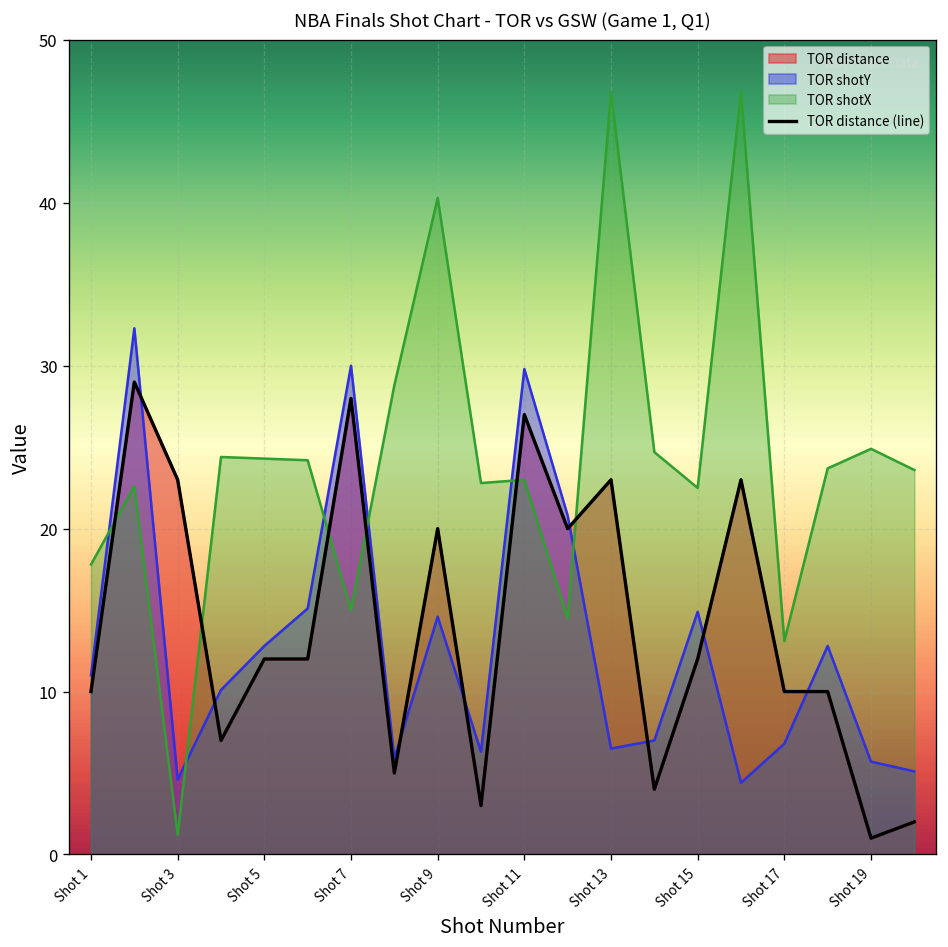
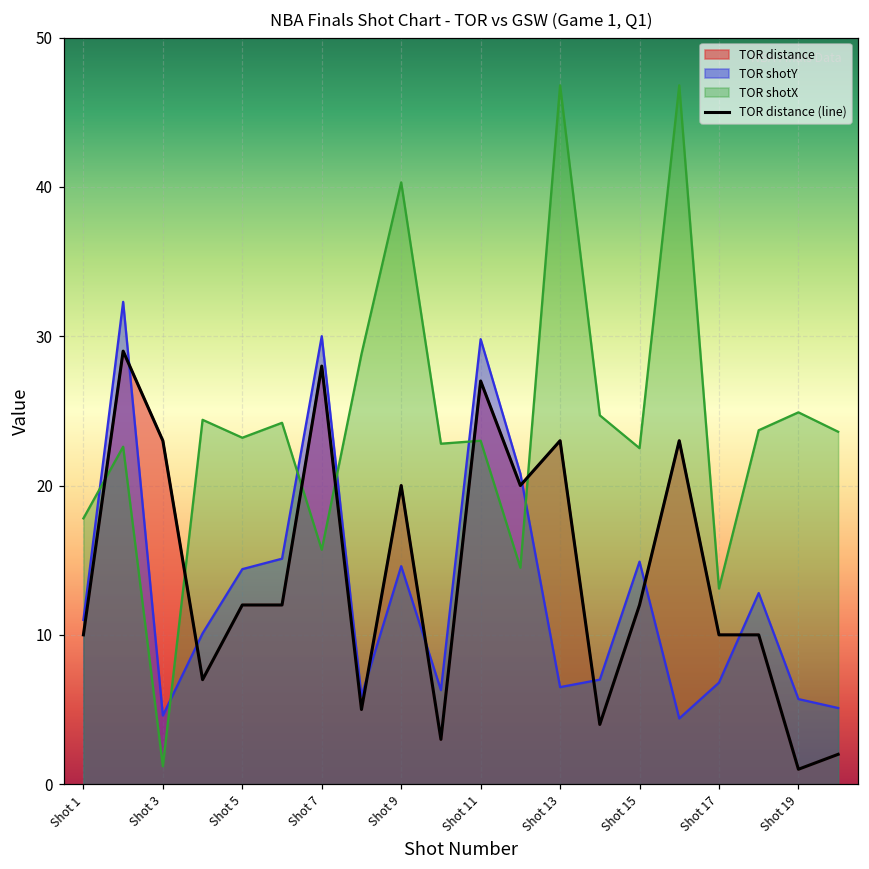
  {
    "TOR distance": {
      "Shot 1": 10.0,
      "Shot 3": 23.0,
      "Shot 5": 12.0,
      "Shot 7": 28.0,
      "Shot 9": 20.0,
      "Shot 11": 27.0,
      "Shot 13": 23.0,
      "Shot 15": 12.0,
      "Shot 17": 10.0,
      "Shot 19": 1.0
    },
    "TOR shotY": {
      "Shot 1": 11.0,
      "Shot 3": 4.6,
-     "Shot 5": 12.8,
+     "Shot 5": 14.4,
      "Shot 7": 30.0,
      "Shot 9": 14.6,
      "Shot 11": 29.8,
      "Shot 13": 6.5,
      "Shot 15": 14.9,
      "Shot 17": 6.8,
      "Shot 19": 5.7
    },
    "TOR shotX": {
      "Shot 1": 17.8,
      "Shot 3": 1.2,
-     "Shot 5": 24.3,
-     "Shot 7": 15.0,
+     "Shot 5": 23.2,
+     "Shot 7": 15.7,
      "Shot 9": 40.3,
      "Shot 11": 23.0,
      "Shot 13": 46.8,
      "Shot 15": 22.5,
      "Shot 17": 13.1,
      "Shot 19": 24.9
    }
  }
